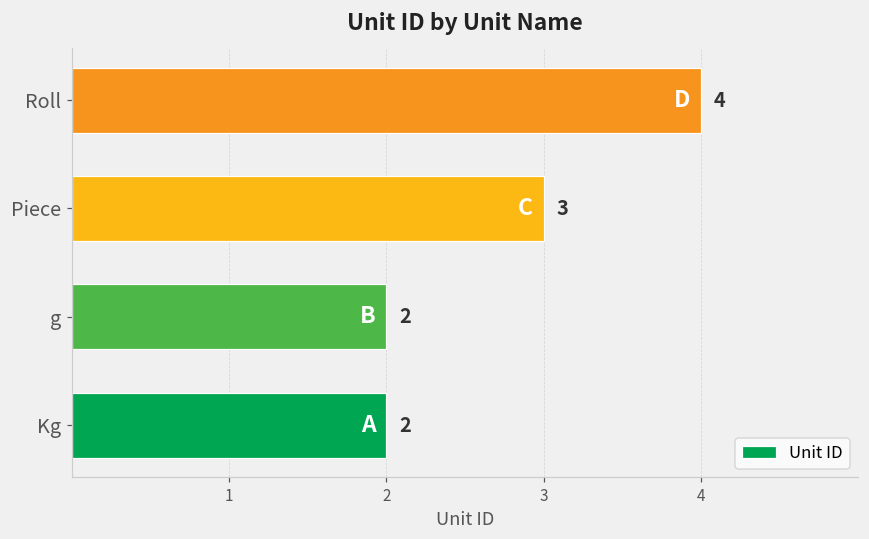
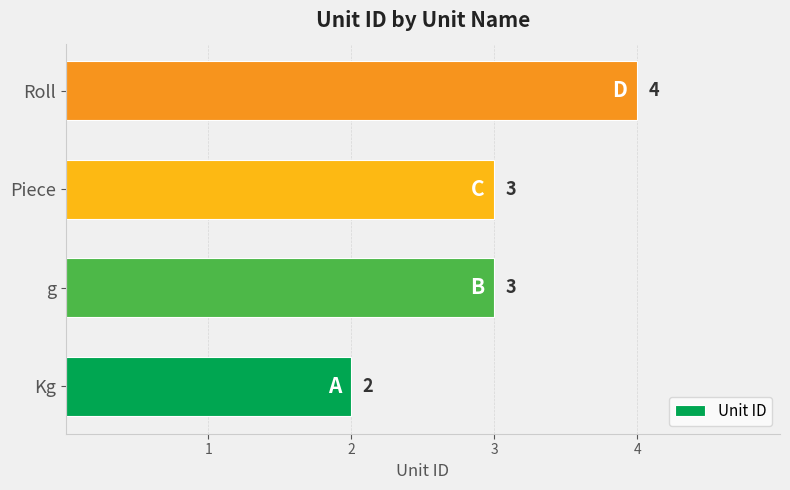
  {
    "Roll": 4,
    "Piece": 3,
-   "g": 2,
+   "g": 3,
    "Kg": 2
  }
